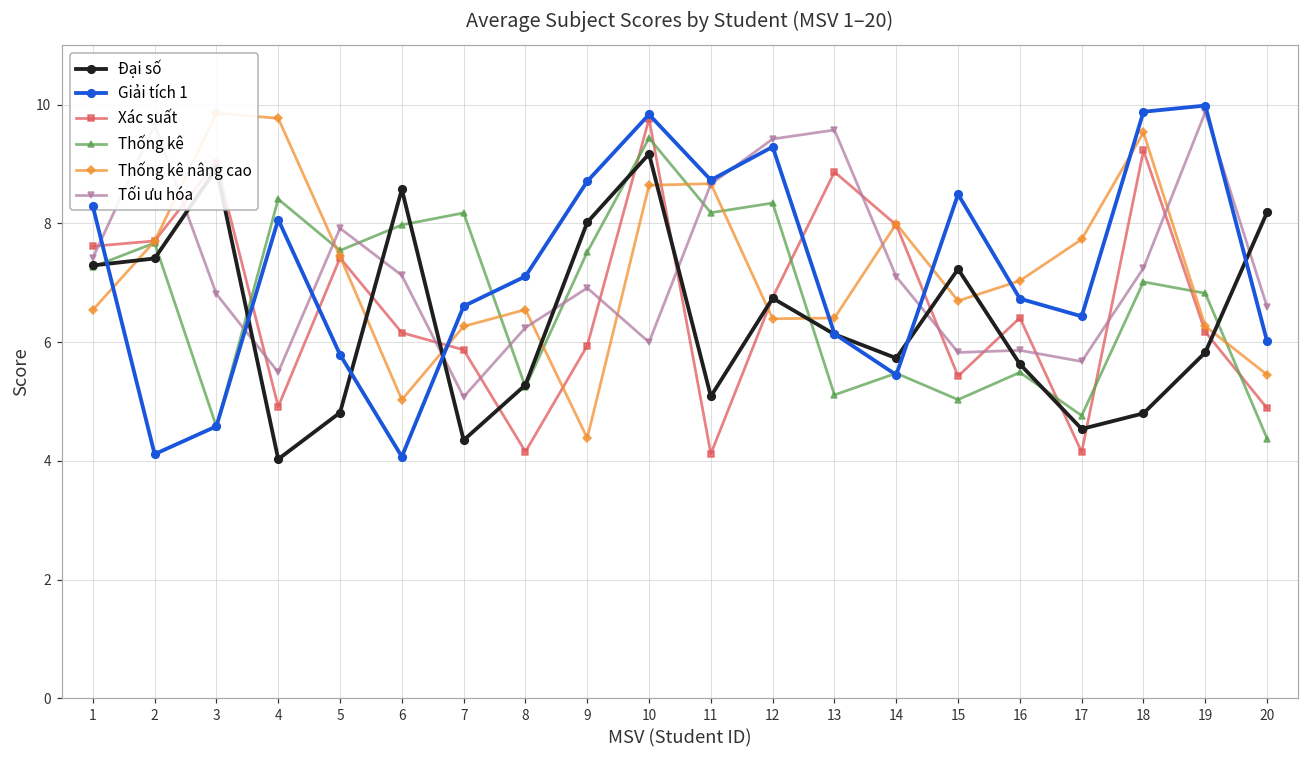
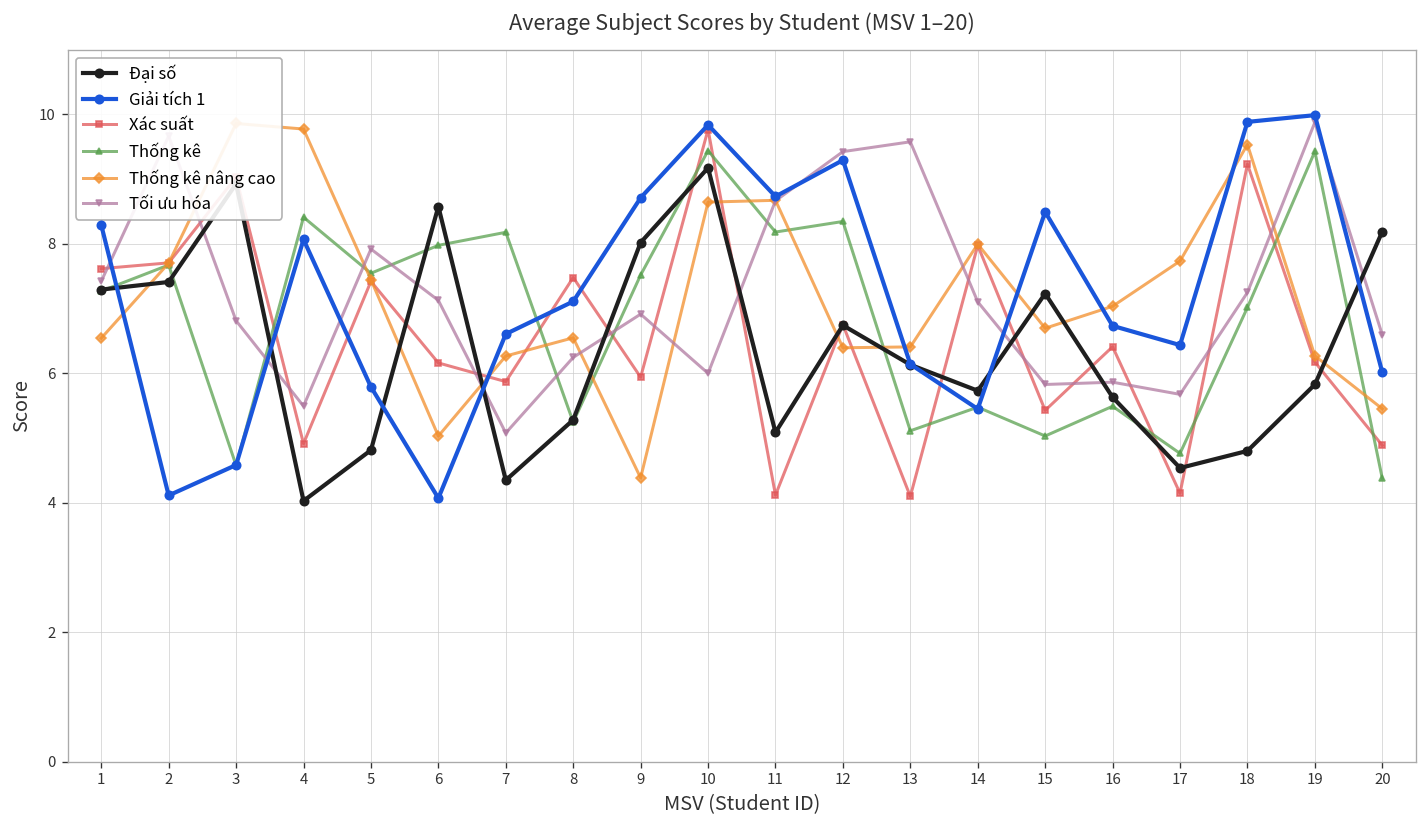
  {
    "Đại số": {
      "2": 7.4,
      "4": 4.0,
      "5": 4.8,
      "6": 8.6,
      "7": 4.3,
      "9": 8.0,
      "10": 9.2,
      "11": 5.1,
      "14": 5.7,
      "15": 7.2,
      "16": 5.6,
      "17": 4.5,
      "18": 4.8,
      "19": 5.8,
      "20": 8.2
    },
    "Giải tích 1": {
      "1": 8.3,
      "2": 4.1,
      "4": 8.1,
      "5": 5.8,
      "6": 4.1,
      "7": 6.6,
      "8": 7.1,
      "9": 8.7,
      "10": 9.8,
      "11": 8.7,
      "12": 9.3,
      "15": 8.5,
      "16": 6.7,
      "17": 6.4,
      "18": 9.9,
      "19": 10.0,
      "20": 6.0
    },
    "Xác suất": {
      "1": 7.6,
      "4": 4.9,
      "6": 6.2,
      "7": 5.9,
-     "8": 4.2,
+     "8": 7.5,
      "9": 5.9,
      "10": 9.8,
      "11": 4.1,
-     "13": 8.9,
+     "13": 4.1,
      "15": 5.4,
      "16": 6.4,
      "17": 4.1,
      "18": 9.2,
      "19": 6.2,
      "20": 4.9
    },
    "Thống kê": {
      "4": 8.4,
      "5": 7.5,
      "6": 8.0,
      "7": 8.2,
      "9": 7.5,
      "10": 9.4,
      "11": 8.2,
      "12": 8.3,
      "13": 5.1,
      "15": 5.0,
      "16": 5.5,
      "17": 4.8,
      "18": 7.0,
-     "19": 6.8,
+     "19": 9.4,
      "20": 4.4
    },
    "Thống kê nâng cao": {
      "1": 6.5,
      "4": 9.8,
      "6": 5.0,
      "7": 6.3,
      "8": 6.5,
      "9": 4.4,
      "10": 8.6,
      "12": 6.4,
      "13": 6.4,
      "15": 6.7,
      "16": 7.0,
      "17": 7.7,
      "18": 9.5,
      "19": 6.3,
      "20": 5.5
    },
    "Tối ưu hóa": {
      "1": 7.4,
      "3": 6.8,
      "4": 5.5,
      "5": 7.9,
      "6": 7.1,
      "7": 5.1,
      "8": 6.2,
      "9": 6.9,
      "10": 6.0,
      "12": 9.4,
      "13": 9.6,
      "14": 7.1,
      "15": 5.8,
      "16": 5.9,
      "17": 5.7,
      "18": 7.2,
      "19": 9.9,
      "20": 6.6
    }
  }
